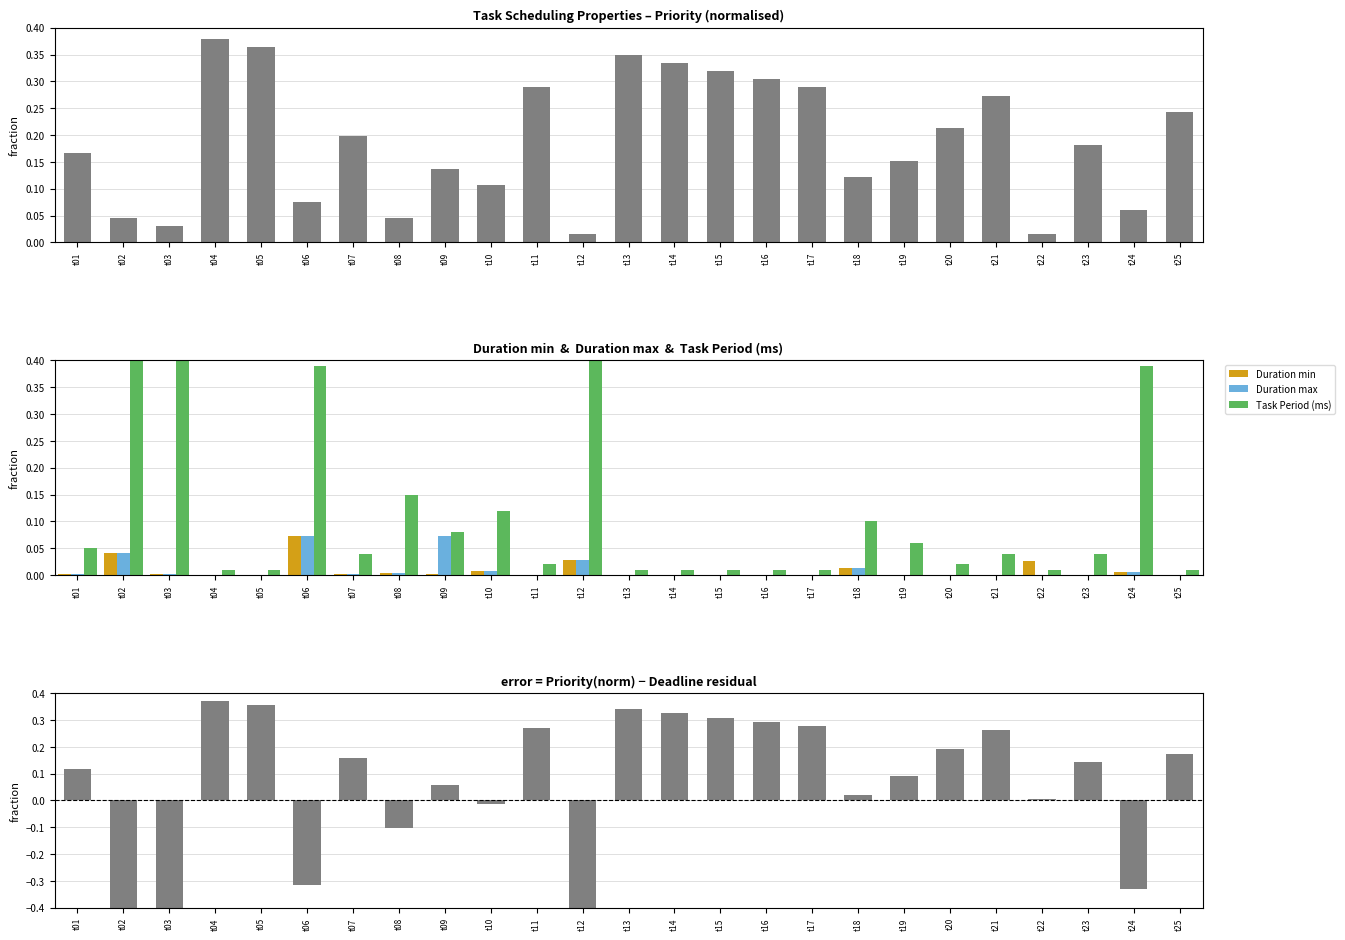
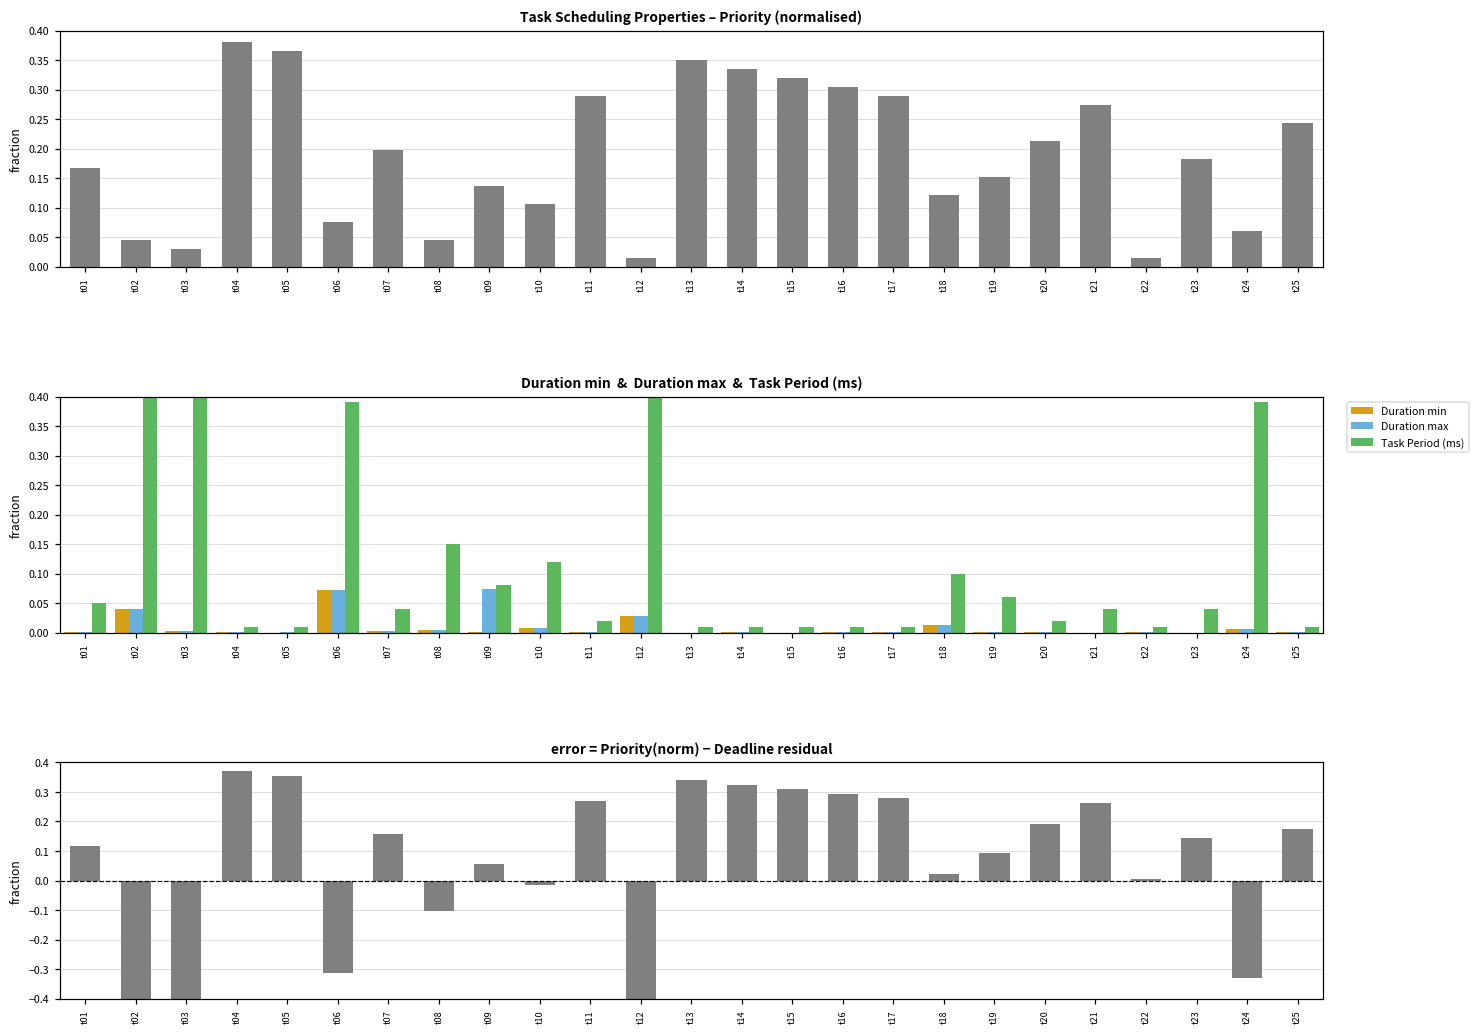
  {
    "Task Scheduling Properties – Priority (normalised)": {
      "t01": 0.17,
      "t02": 0.05,
      "t03": 0.03,
      "t04": 0.38,
      "t05": 0.36,
      "t06": 0.08,
      "t07": 0.20,
      "t08": 0.05,
      "t09": 0.14,
      "t10": 0.11,
      "t11": 0.29,
      "t12": 0.02,
      "t13": 0.35,
      "t14": 0.33,
      "t15": 0.32,
      "t16": 0.30,
      "t17": 0.29,
      "t18": 0.12,
      "t19": 0.15,
      "t20": 0.21,
      "t21": 0.27,
      "t22": 0.02,
      "t23": 0.18,
      "t24": 0.06,
      "t25": 0.24
    },
    "Duration min & Duration max & Task Period (ms)": {
      "Duration min": {
        "t02": 0.04,
        "t06": 0.07,
        "t10": 0.01,
        "t12": 0.03,
        "t18": 0.01,
-       "t22": 0.03,
+       "t22": 0.00,
        "t24": 0.01
      },
      "Duration max": {
        "t02": 0.04,
        "t06": 0.07,
        "t09": 0.07,
        "t10": 0.01,
        "t12": 0.03,
        "t18": 0.01,
        "t24": 0.01
      },
      "Task Period (ms)": {
        "t01": 0.05,
        "t04": 0.01,
        "t05": 0.01,
        "t06": 0.39,
        "t07": 0.04,
        "t08": 0.15,
        "t09": 0.08,
        "t10": 0.12,
        "t11": 0.02,
        "t13": 0.01,
        "t14": 0.01,
        "t15": 0.01,
        "t16": 0.01,
        "t17": 0.01,
        "t18": 0.10,
        "t19": 0.06,
        "t20": 0.02,
        "t21": 0.04,
        "t22": 0.01,
        "t23": 0.04,
        "t24": 0.39,
        "t25": 0.01
      }
    },
    "error = Priority(norm) − Deadline residual": {
      "t01": 0.12,
      "t04": 0.37,
      "t05": 0.35,
      "t06": -0.31,
      "t07": 0.16,
      "t08": -0.10,
      "t09": 0.06,
      "t10": -0.01,
      "t11": 0.27,
      "t13": 0.34,
      "t14": 0.32,
      "t15": 0.31,
      "t16": 0.29,
      "t17": 0.28,
      "t18": 0.02,
      "t19": 0.09,
      "t20": 0.19,
      "t21": 0.26,
      "t23": 0.14,
      "t24": -0.33,
      "t25": 0.17
    }
  }
